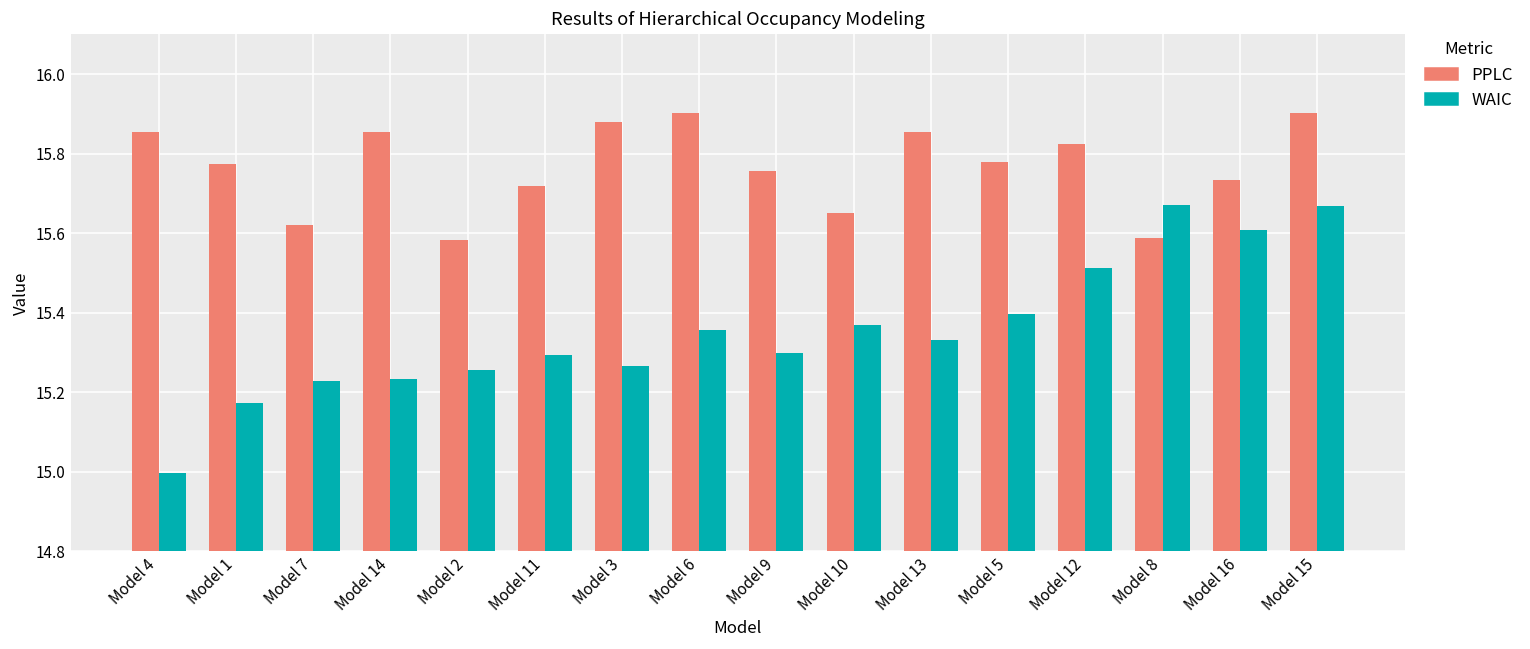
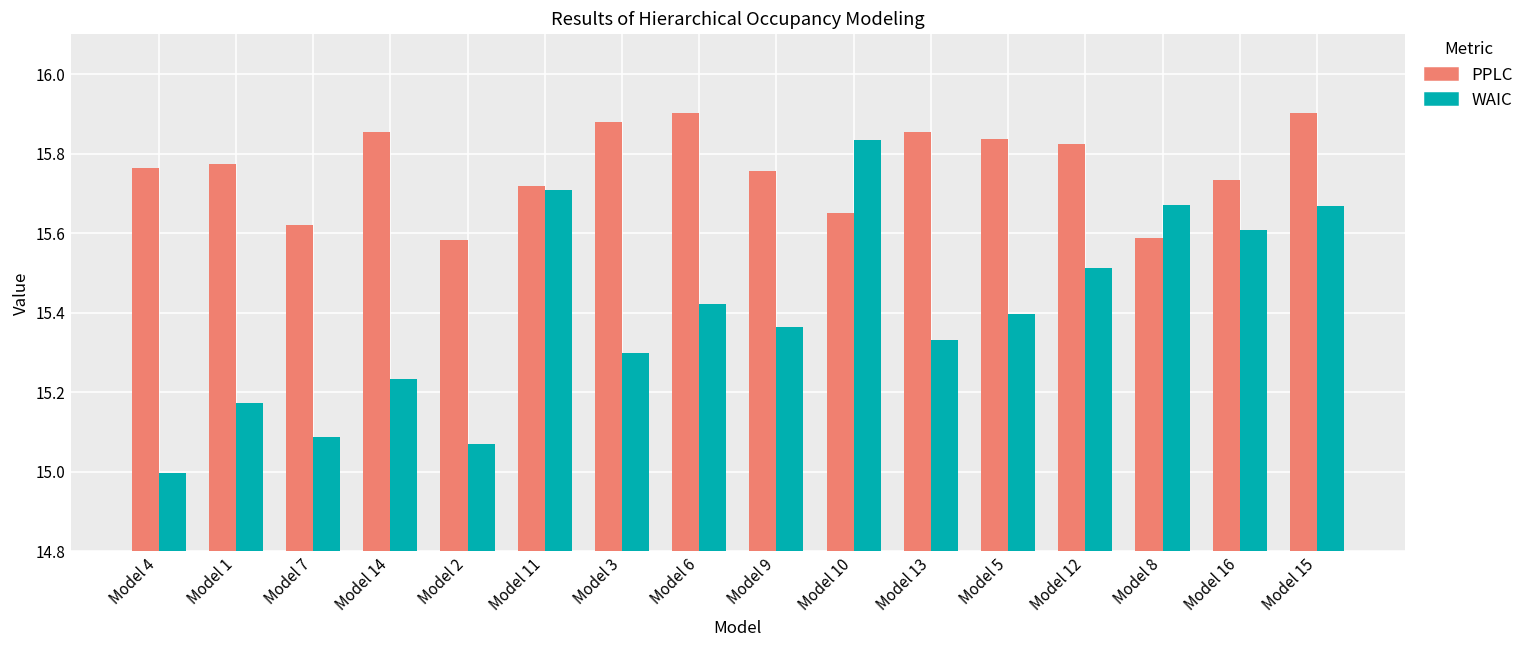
  {
    "PPLC": {
-     "Model 4": 15.86,
+     "Model 4": 15.77,
      "Model 1": 15.77,
      "Model 7": 15.62,
      "Model 14": 15.86,
      "Model 2": 15.58,
      "Model 11": 15.72,
      "Model 3": 15.88,
      "Model 6": 15.90,
      "Model 9": 15.76,
      "Model 10": 15.65,
      "Model 13": 15.85,
-     "Model 5": 15.78,
+     "Model 5": 15.84,
      "Model 12": 15.82,
      "Model 8": 15.59,
      "Model 16": 15.73,
      "Model 15": 15.90
    },
    "WAIC": {
      "Model 4": 15.00,
      "Model 1": 15.17,
-     "Model 7": 15.23,
+     "Model 7": 15.09,
      "Model 14": 15.23,
-     "Model 2": 15.26,
-     "Model 11": 15.30,
-     "Model 3": 15.27,
-     "Model 6": 15.36,
-     "Model 9": 15.30,
-     "Model 10": 15.37,
+     "Model 2": 15.07,
+     "Model 11": 15.71,
+     "Model 3": 15.30,
+     "Model 6": 15.42,
+     "Model 9": 15.36,
+     "Model 10": 15.84,
      "Model 13": 15.33,
      "Model 5": 15.40,
      "Model 12": 15.51,
      "Model 8": 15.67,
      "Model 16": 15.61,
      "Model 15": 15.67
    }
  }
